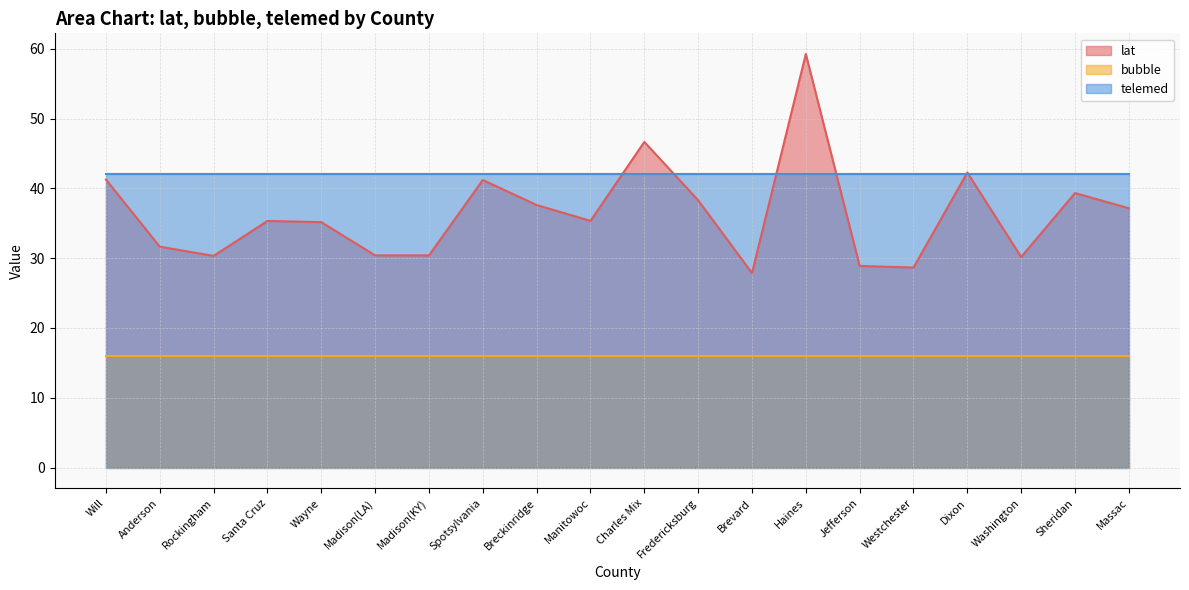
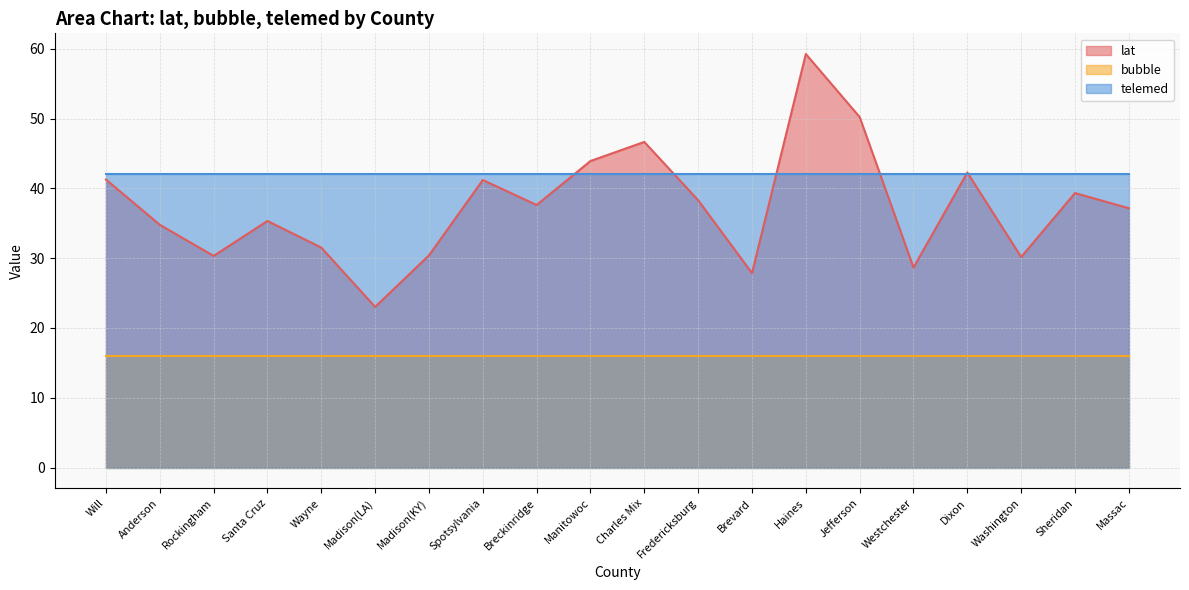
  {
    "lat": {
      "Will": 41,
-     "Anderson": 32,
+     "Anderson": 35,
      "Rockingham": 30,
      "Santa Cruz": 35,
-     "Wayne": 35,
-     "Madison(LA)": 30,
+     "Wayne": 32,
+     "Madison(LA)": 23,
      "Madison(KY)": 30,
      "Spotsylvania": 41,
      "Breckinridge": 38,
-     "Manitowoc": 35,
+     "Manitowoc": 44,
      "Charles Mix": 47,
      "Fredericksburg": 38,
      "Brevard": 28,
      "Haines": 59,
-     "Jefferson": 29,
+     "Jefferson": 50,
      "Westchester": 29,
      "Washington": 30,
      "Sheridan": 39,
      "Massac": 37
    },
    "bubble": {
      "Will": 16,
      "Anderson": 16,
      "Rockingham": 16,
      "Santa Cruz": 16,
      "Wayne": 16,
      "Madison(LA)": 16,
      "Madison(KY)": 16,
      "Spotsylvania": 16,
      "Breckinridge": 16,
      "Manitowoc": 16,
      "Charles Mix": 16,
      "Fredericksburg": 16,
      "Brevard": 16,
      "Haines": 16,
      "Jefferson": 16,
      "Westchester": 16,
      "Dixon": 16,
      "Washington": 16,
      "Sheridan": 16,
      "Massac": 16
    },
    "telemed": {
      "Will": 42,
      "Anderson": 42,
      "Rockingham": 42,
      "Santa Cruz": 42,
      "Wayne": 42,
      "Madison(LA)": 42,
      "Madison(KY)": 42,
      "Spotsylvania": 42,
      "Breckinridge": 42,
      "Manitowoc": 42,
      "Charles Mix": 42,
      "Fredericksburg": 42,
      "Brevard": 42,
      "Haines": 42,
      "Jefferson": 42,
      "Westchester": 42,
      "Washington": 42,
      "Sheridan": 42,
      "Massac": 42
    }
  }
